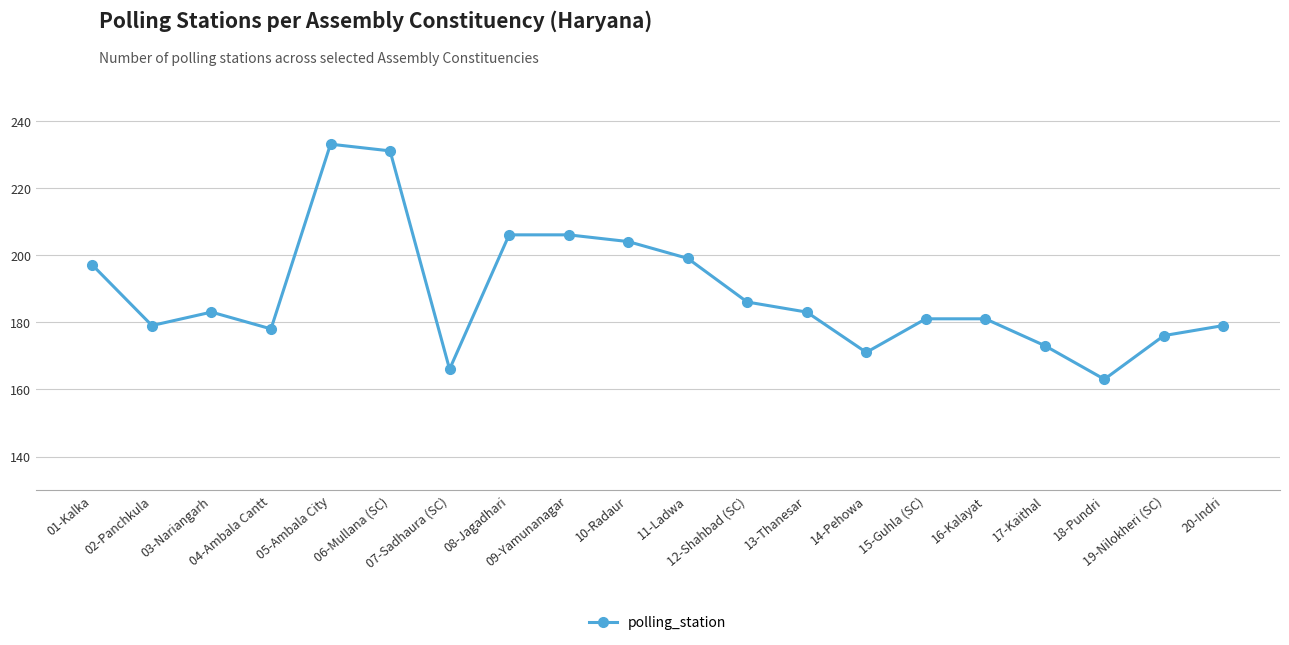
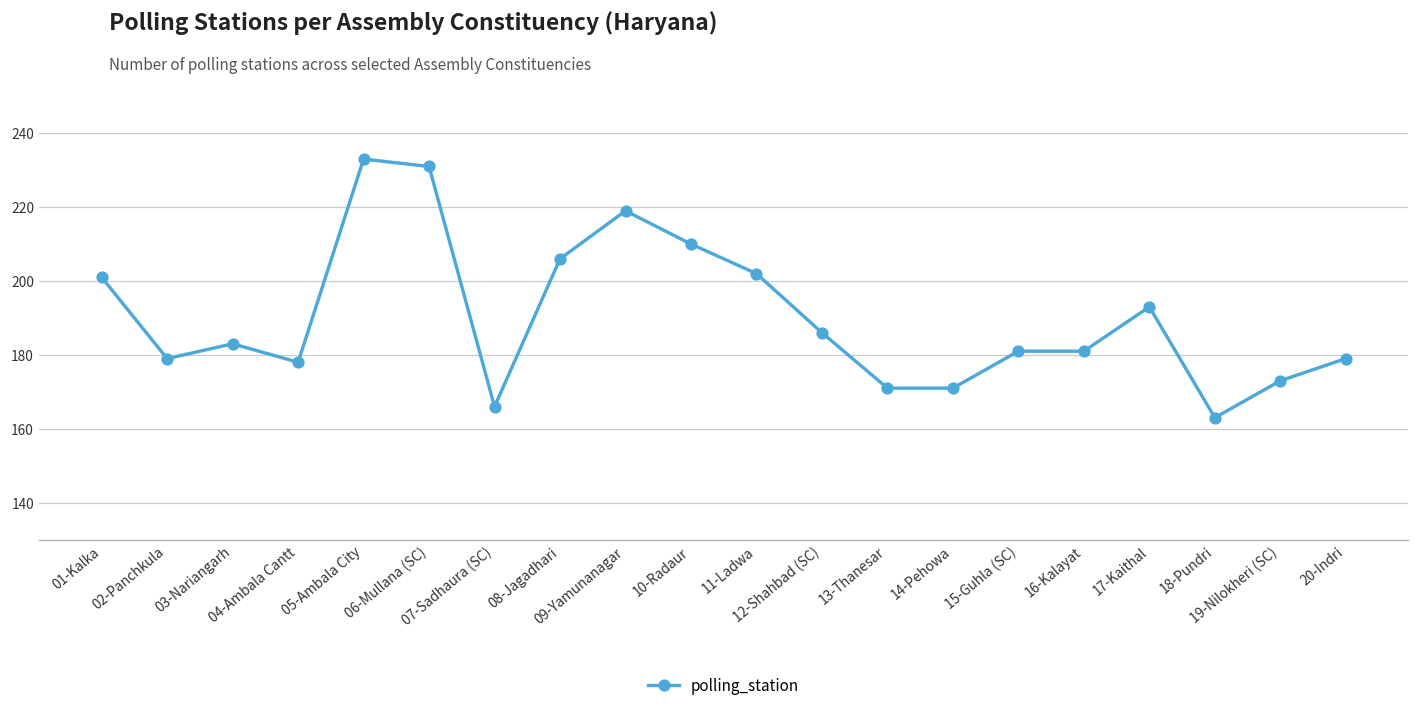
  {
-   "01-Kalka": 197,
+   "01-Kalka": 201,
    "02-Panchkula": 179,
    "03-Nariangarh": 183,
    "04-Ambala Cantt": 178,
    "05-Ambala City": 233,
    "06-Mullana (SC)": 231,
    "07-Sadhaura (SC)": 166,
    "08-Jagadhari": 206,
-   "09-Yamunanagar": 206,
-   "10-Radaur": 204,
-   "11-Ladwa": 199,
+   "09-Yamunanagar": 219,
+   "10-Radaur": 210,
+   "11-Ladwa": 202,
    "12-Shahbad (SC)": 186,
-   "13-Thanesar": 183,
+   "13-Thanesar": 171,
    "14-Pehowa": 171,
    "15-Guhla (SC)": 181,
    "16-Kalayat": 181,
-   "17-Kaithal": 173,
+   "17-Kaithal": 193,
    "18-Pundri": 163,
-   "19-Nilokheri (SC)": 176,
+   "19-Nilokheri (SC)": 173,
    "20-Indri": 179
  }
